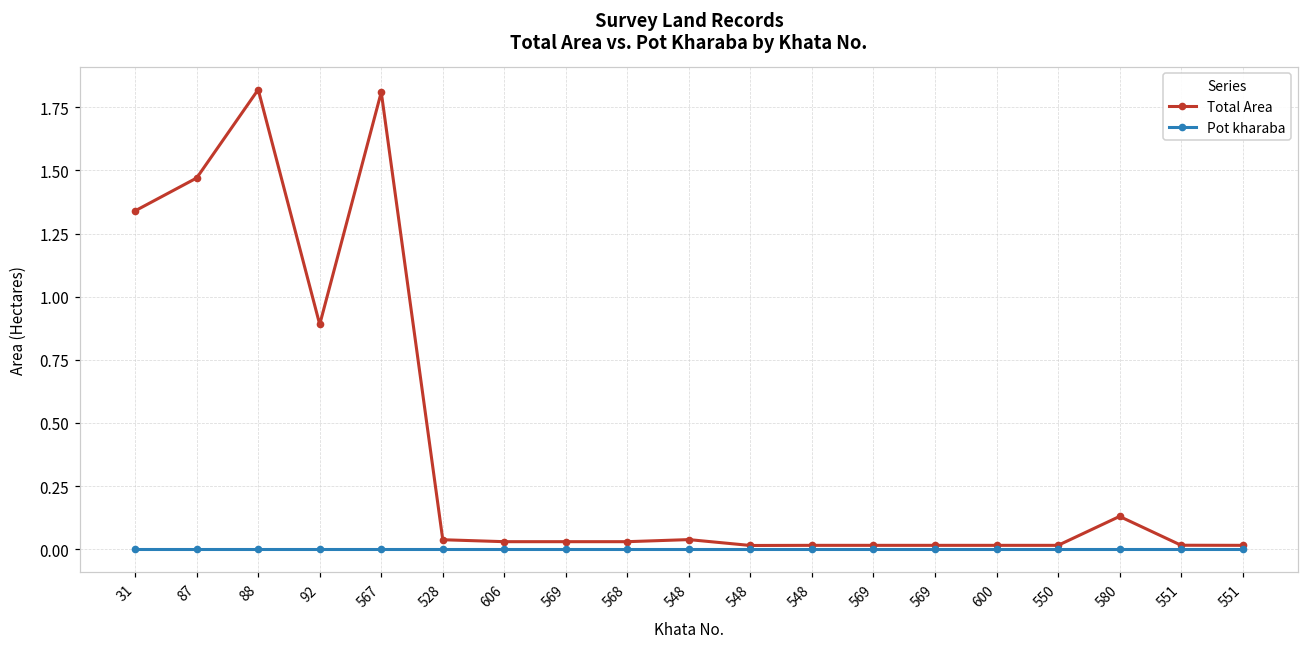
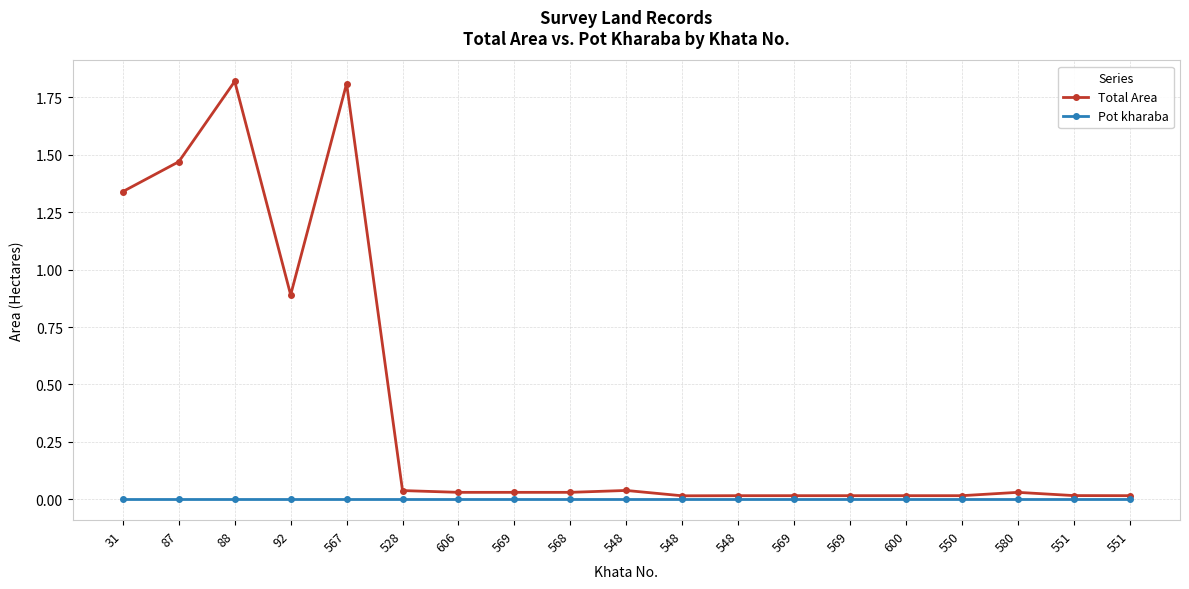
  {
    "Total Area": {
      "31": 1.34,
      "87": 1.47,
      "88": 1.82,
      "92": 0.89,
      "567": 1.81,
      "528": 0.04,
      "606": 0.03,
      "568": 0.03,
      "600": 0.02,
      "550": 0.02,
-     "580": 0.13
+     "580": 0.03
    },
    "Pot kharaba": {
      "31": 0.00,
      "87": 0.00,
      "88": 0.00,
      "92": 0.00,
      "567": 0.00,
      "528": 0.00,
      "606": 0.00,
      "568": 0.00,
      "600": 0.00,
      "550": 0.00,
      "580": 0.00
    }
  }
